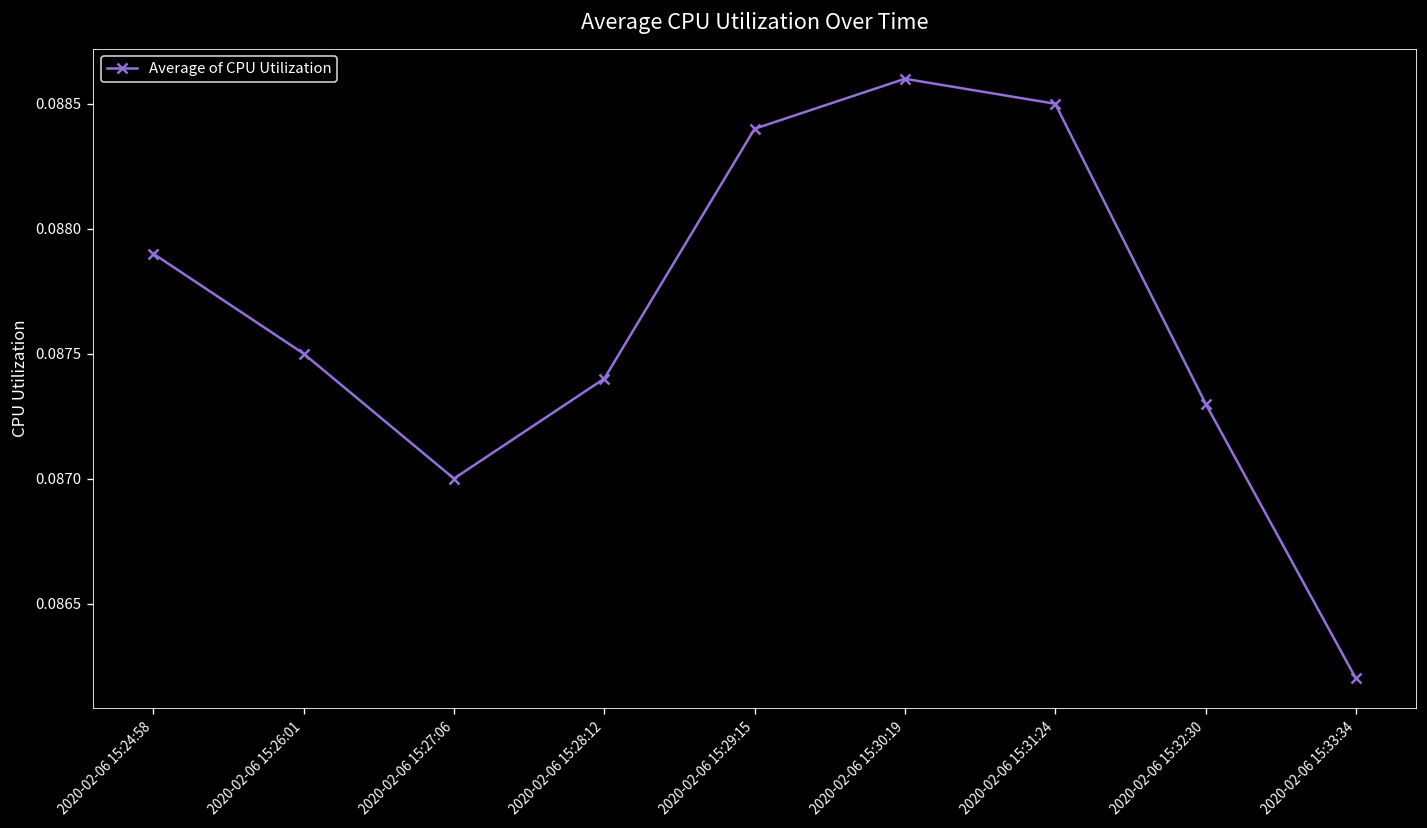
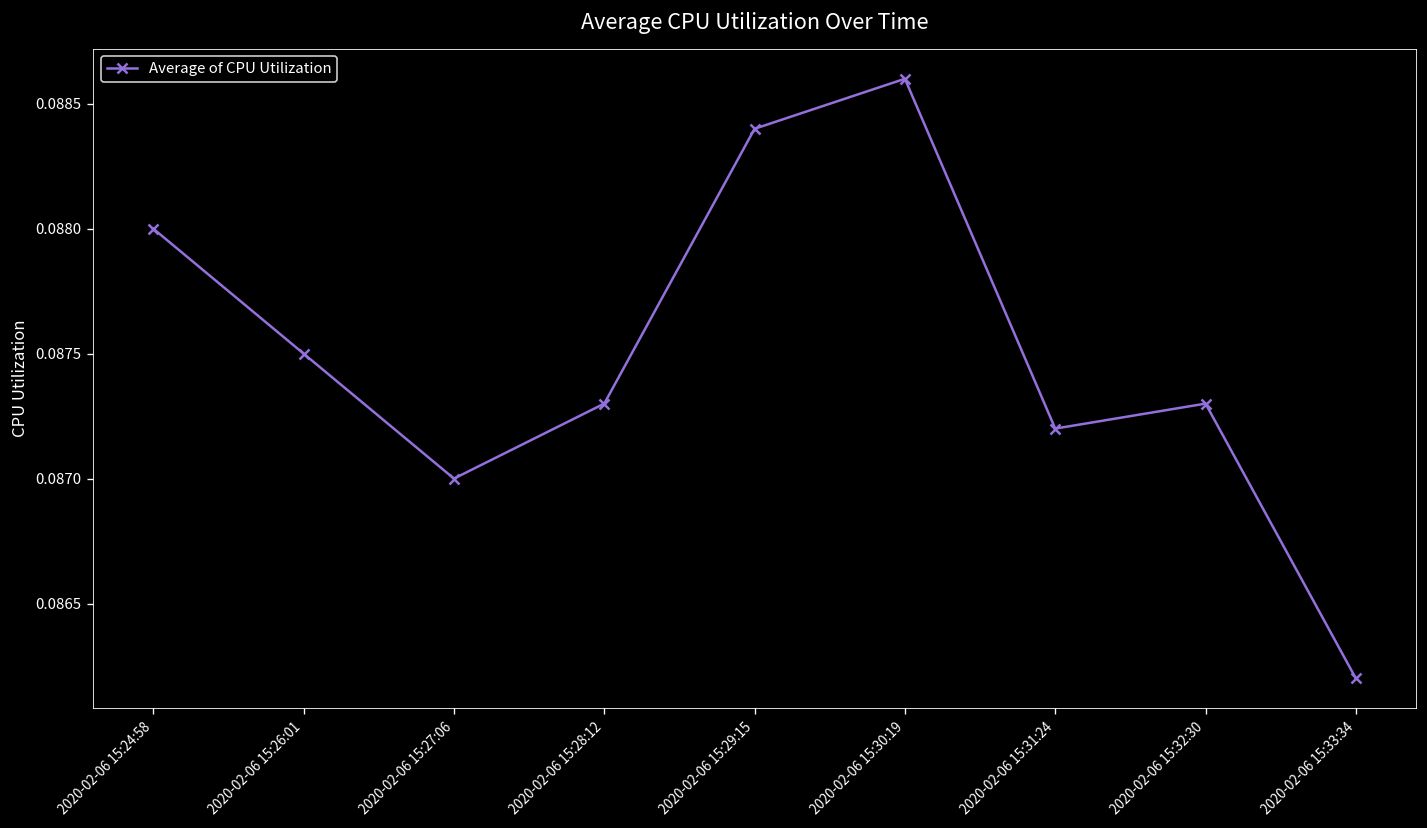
  {
-   "2020-02-06 15:24:58": 0.0879,
+   "2020-02-06 15:24:58": 0.0880,
    "2020-02-06 15:26:01": 0.0875,
    "2020-02-06 15:27:06": 0.0870,
-   "2020-02-06 15:28:12": 0.0874,
+   "2020-02-06 15:28:12": 0.0873,
    "2020-02-06 15:29:15": 0.0884,
    "2020-02-06 15:30:19": 0.0886,
-   "2020-02-06 15:31:24": 0.0885,
+   "2020-02-06 15:31:24": 0.0872,
    "2020-02-06 15:32:30": 0.0873,
    "2020-02-06 15:33:34": 0.0862
  }
